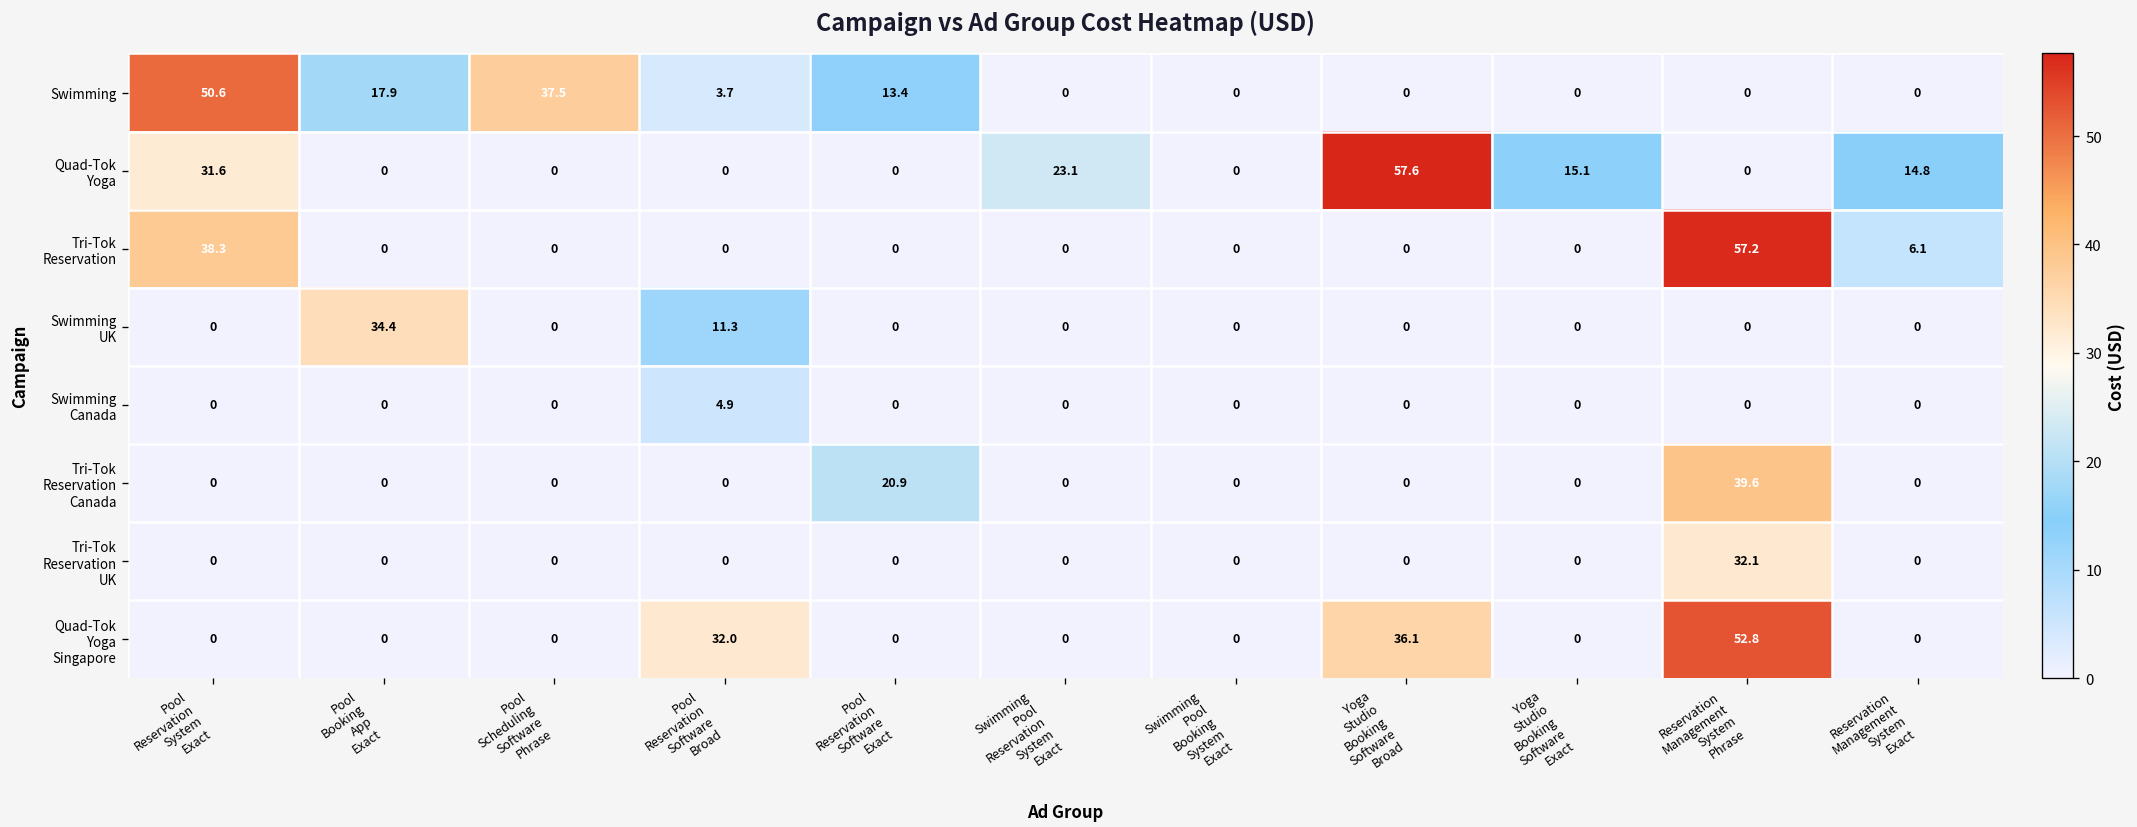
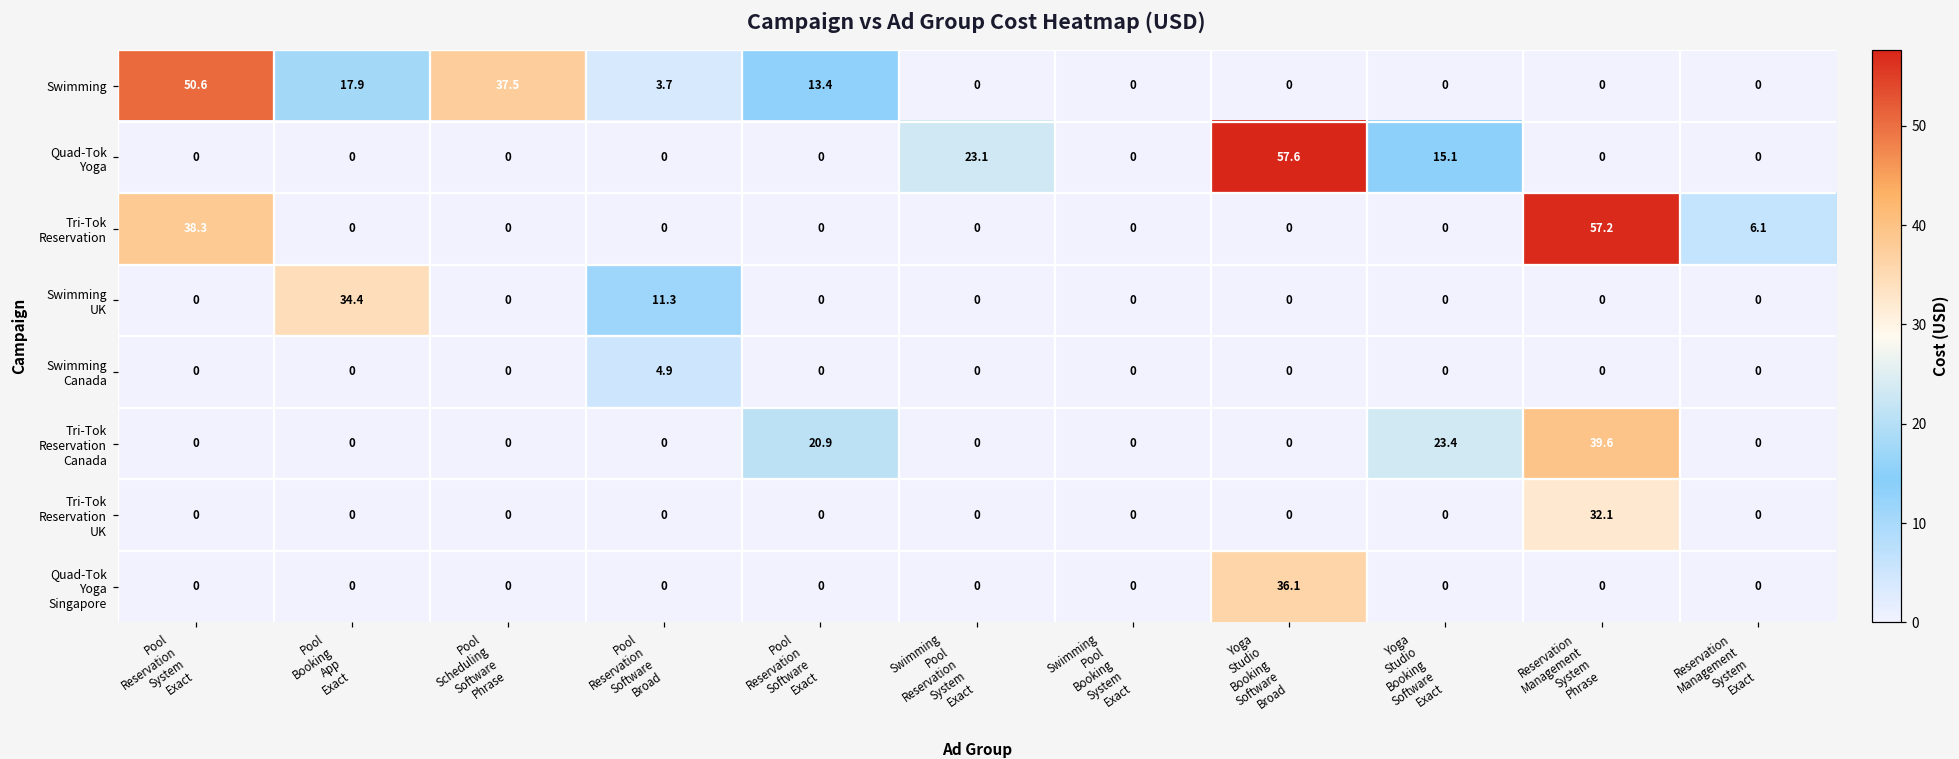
  {
    "Swimming": {
      "Pool Reservation System Exact": 50.6,
      "Pool Booking App Exact": 17.9,
      "Pool Scheduling Software Phrase": 37.5,
      "Pool Reservation Software Broad": 3.7,
      "Pool Reservation Software Exact": 13.4,
      "Swimming Pool Reservation System Exact": 0,
      "Swimming Pool Booking System Exact": 0,
      "Yoga Studio Booking Software Broad": 0,
      "Yoga Studio Booking Software Exact": 0,
      "Reservation Management System Phrase": 0,
      "Reservation Management System Exact": 0
    },
    "Quad-Tok Yoga": {
-     "Pool Reservation System Exact": 31.6,
+     "Pool Reservation System Exact": 0,
      "Pool Booking App Exact": 0,
      "Pool Scheduling Software Phrase": 0,
      "Pool Reservation Software Broad": 0,
      "Pool Reservation Software Exact": 0,
      "Swimming Pool Reservation System Exact": 23.1,
      "Swimming Pool Booking System Exact": 0,
      "Yoga Studio Booking Software Broad": 57.6,
      "Yoga Studio Booking Software Exact": 15.1,
      "Reservation Management System Phrase": 0,
-     "Reservation Management System Exact": 14.8
+     "Reservation Management System Exact": 0
    },
    "Tri-Tok Reservation": {
      "Pool Reservation System Exact": 38.3,
      "Pool Booking App Exact": 0,
      "Pool Scheduling Software Phrase": 0,
      "Pool Reservation Software Broad": 0,
      "Pool Reservation Software Exact": 0,
      "Swimming Pool Reservation System Exact": 0,
      "Swimming Pool Booking System Exact": 0,
      "Yoga Studio Booking Software Broad": 0,
      "Yoga Studio Booking Software Exact": 0,
      "Reservation Management System Phrase": 57.2,
      "Reservation Management System Exact": 6.1
    },
    "Swimming UK": {
      "Pool Reservation System Exact": 0,
      "Pool Booking App Exact": 34.4,
      "Pool Scheduling Software Phrase": 0,
      "Pool Reservation Software Broad": 11.3,
      "Pool Reservation Software Exact": 0,
      "Swimming Pool Reservation System Exact": 0,
      "Swimming Pool Booking System Exact": 0,
      "Yoga Studio Booking Software Broad": 0,
      "Yoga Studio Booking Software Exact": 0,
      "Reservation Management System Phrase": 0,
      "Reservation Management System Exact": 0
    },
    "Swimming Canada": {
      "Pool Reservation System Exact": 0,
      "Pool Booking App Exact": 0,
      "Pool Scheduling Software Phrase": 0,
      "Pool Reservation Software Broad": 4.9,
      "Pool Reservation Software Exact": 0,
      "Swimming Pool Reservation System Exact": 0,
      "Swimming Pool Booking System Exact": 0,
      "Yoga Studio Booking Software Broad": 0,
      "Yoga Studio Booking Software Exact": 0,
      "Reservation Management System Phrase": 0,
      "Reservation Management System Exact": 0
    },
    "Tri-Tok Reservation Canada": {
      "Pool Reservation System Exact": 0,
      "Pool Booking App Exact": 0,
      "Pool Scheduling Software Phrase": 0,
      "Pool Reservation Software Broad": 0,
      "Pool Reservation Software Exact": 20.9,
      "Swimming Pool Reservation System Exact": 0,
      "Swimming Pool Booking System Exact": 0,
      "Yoga Studio Booking Software Broad": 0,
-     "Yoga Studio Booking Software Exact": 0,
+     "Yoga Studio Booking Software Exact": 23.4,
      "Reservation Management System Phrase": 39.6,
      "Reservation Management System Exact": 0
    },
    "Tri-Tok Reservation UK": {
      "Pool Reservation System Exact": 0,
      "Pool Booking App Exact": 0,
      "Pool Scheduling Software Phrase": 0,
      "Pool Reservation Software Broad": 0,
      "Pool Reservation Software Exact": 0,
      "Swimming Pool Reservation System Exact": 0,
      "Swimming Pool Booking System Exact": 0,
      "Yoga Studio Booking Software Broad": 0,
      "Yoga Studio Booking Software Exact": 0,
      "Reservation Management System Phrase": 32.1,
      "Reservation Management System Exact": 0
    },
    "Quad-Tok Yoga Singapore": {
      "Pool Reservation System Exact": 0,
      "Pool Booking App Exact": 0,
      "Pool Scheduling Software Phrase": 0,
-     "Pool Reservation Software Broad": 32.0,
+     "Pool Reservation Software Broad": 0,
      "Pool Reservation Software Exact": 0,
      "Swimming Pool Reservation System Exact": 0,
      "Swimming Pool Booking System Exact": 0,
      "Yoga Studio Booking Software Broad": 36.1,
      "Yoga Studio Booking Software Exact": 0,
-     "Reservation Management System Phrase": 52.8,
+     "Reservation Management System Phrase": 0,
      "Reservation Management System Exact": 0
    }
  }
